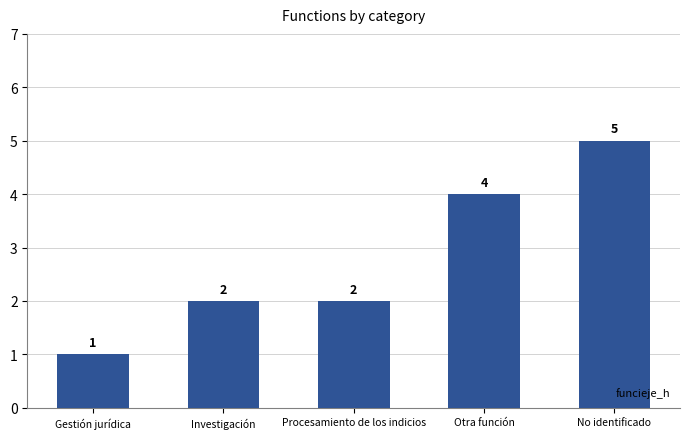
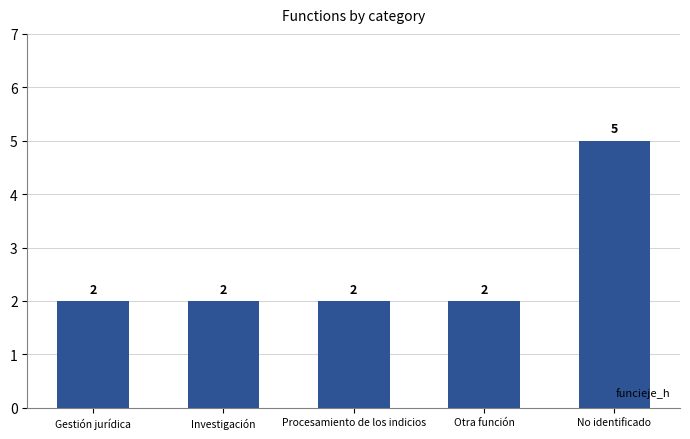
  {
-   "Gestión jurídica": 1,
+   "Gestión jurídica": 2,
    "Investigación": 2,
    "Procesamiento de los indicios": 2,
-   "Otra función": 4,
+   "Otra función": 2,
    "No identificado": 5
  }
